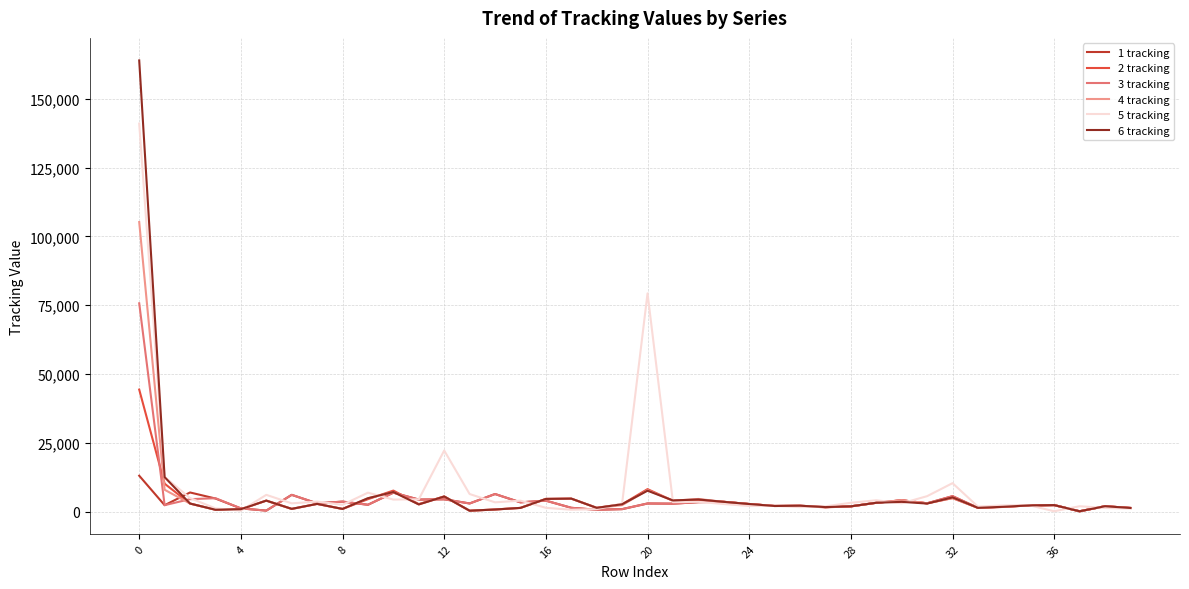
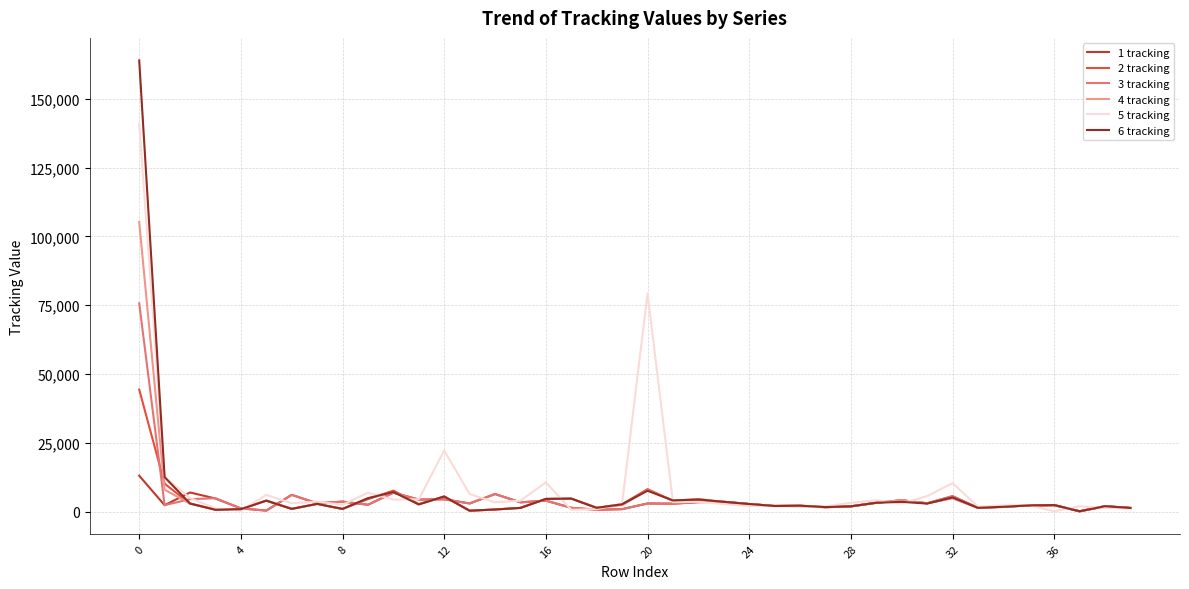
  {
    "5 tracking": {
      "0": "141,000",
      "8": "3,000",
      "12": "22,000",
-     "16": "1,000",
+     "16": "11,000",
      "20": "79,000",
      "28": "3,000",
      "32": "10,000",
      "36": "0"
    }
  }
